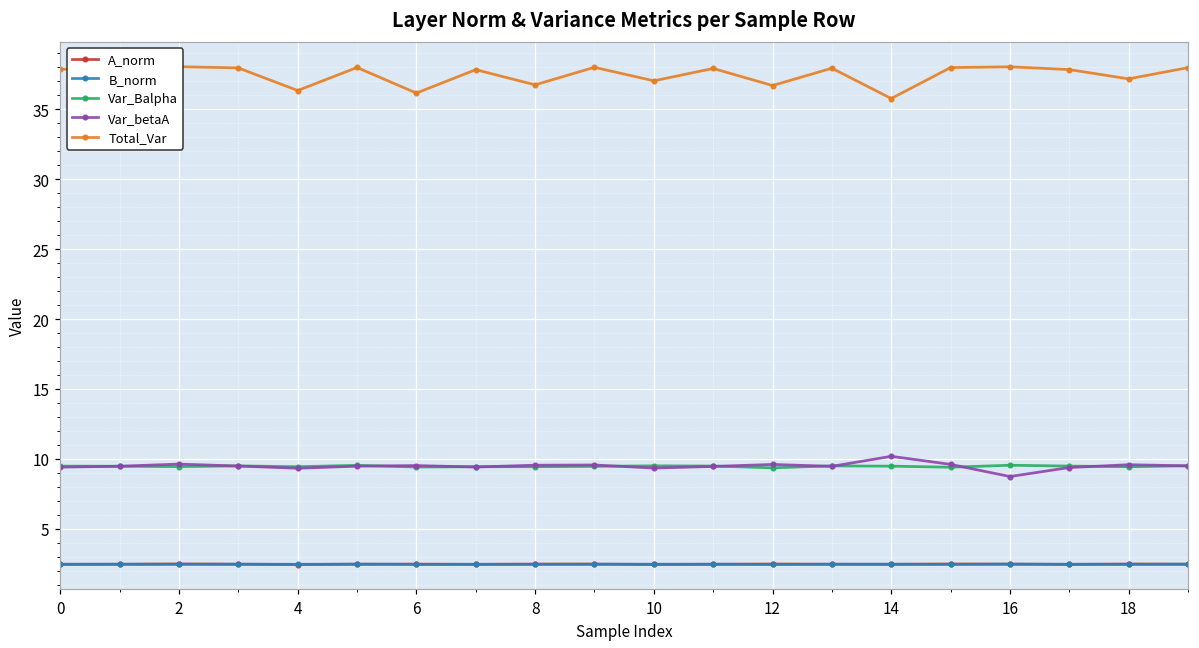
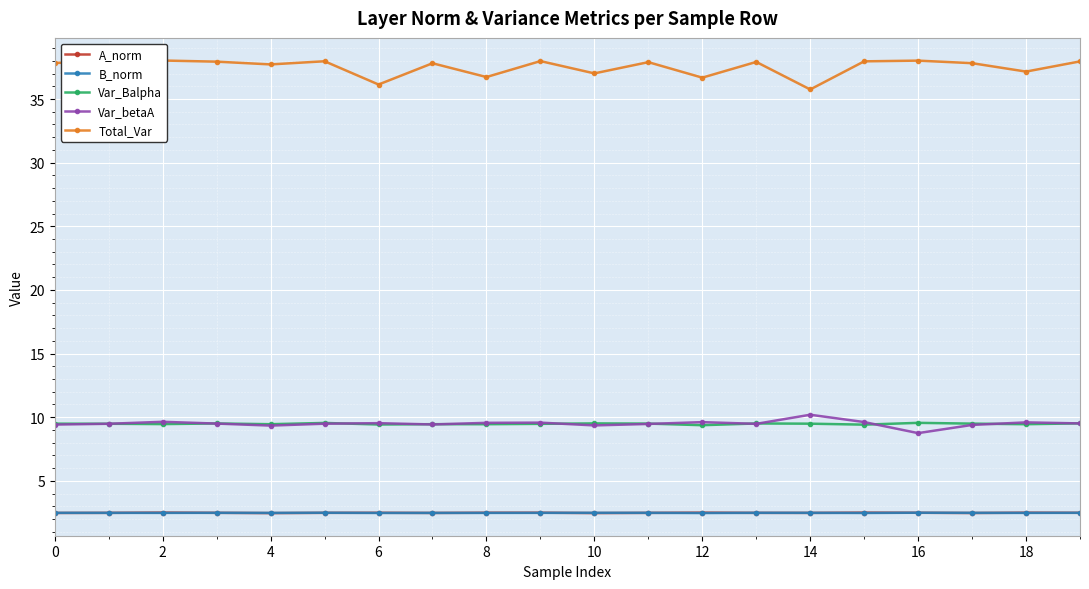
  {
    "B_norm": {
      "0": 2.5,
      "2": 2.5,
      "4": 2.5,
      "6": 2.5,
      "8": 2.5,
      "10": 2.5,
      "12": 2.5,
      "14": 2.5,
      "16": 2.5,
      "18": 2.5
    },
    "Var_Balpha": {
      "12": 9.4,
      "14": 9.5,
      "16": 9.6
    },
    "Var_betaA": {
      "12": 9.6,
      "14": 10.2,
      "16": 8.7
    },
    "Total_Var": {
      "0": 37.8,
-     "4": 36.3,
+     "4": 37.7,
      "6": 36.1,
      "8": 36.7,
      "10": 37.0,
      "12": 36.7,
      "14": 35.7,
      "16": 38.0,
      "18": 37.2
    }
  }
